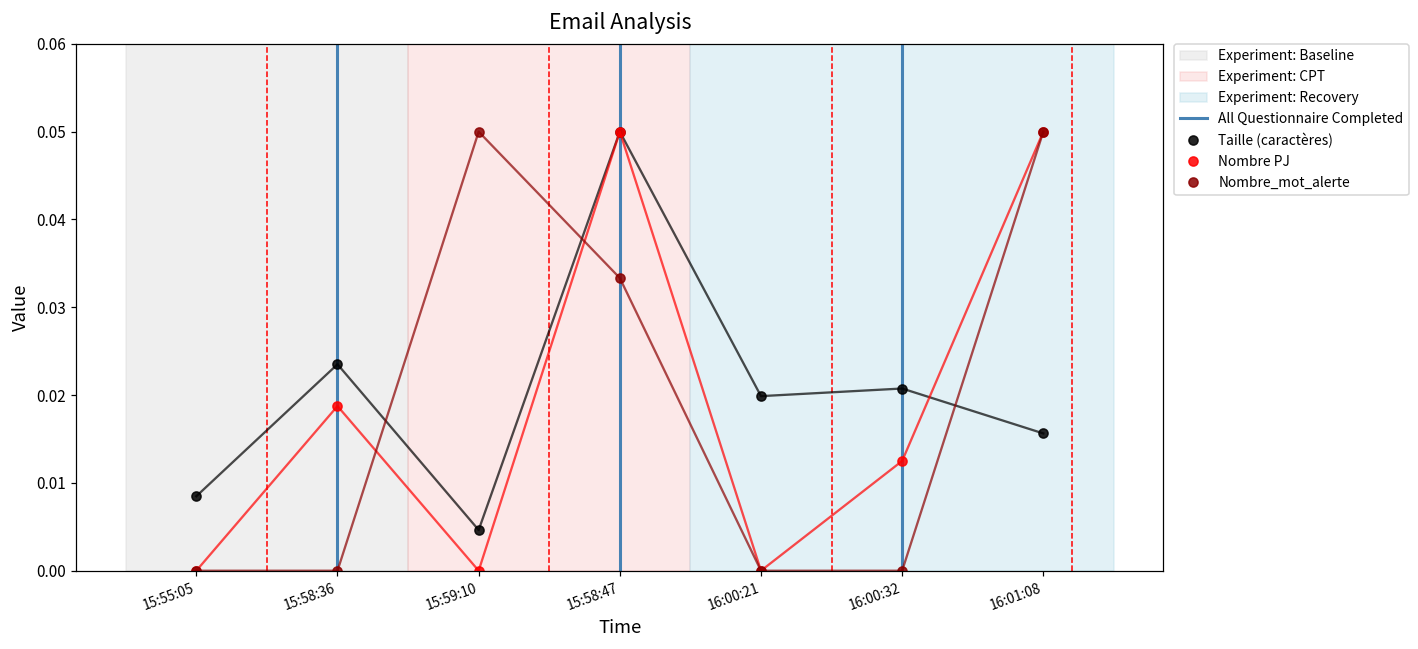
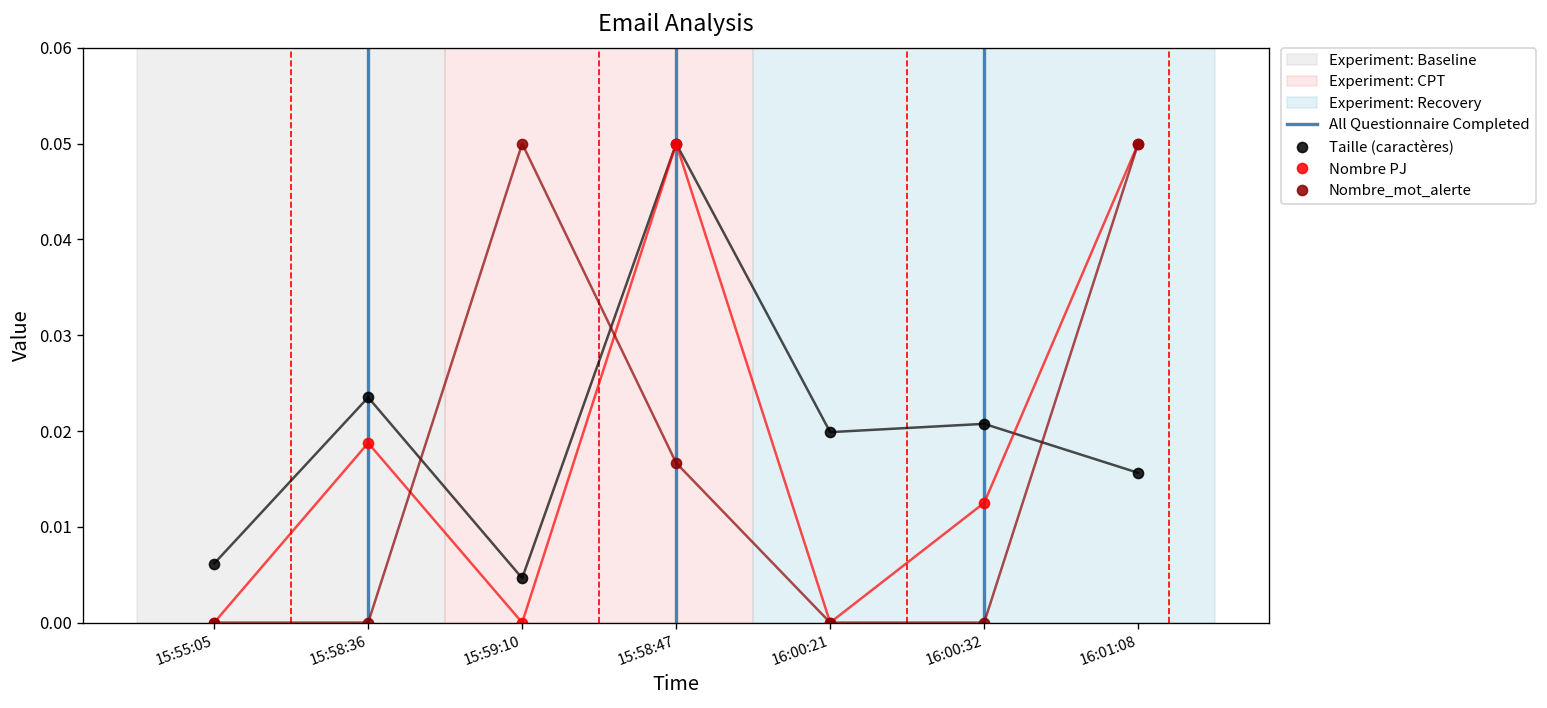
  {
    "Taille (caractères)": {
-     "15:55:05": 0.008,
+     "15:55:05": 0.006,
      "15:58:36": 0.024,
      "15:59:10": 0.005,
      "16:00:21": 0.020,
      "16:00:32": 0.021,
      "16:01:08": 0.016
    },
    "Nombre PJ": {
      "15:58:36": 0.019,
      "15:59:10": 0.000,
      "16:00:32": 0.013
    },
    "Nombre_mot_alerte": {
      "15:58:36": 0.000,
      "15:59:10": 0.050,
-     "15:58:47": 0.033,
+     "15:58:47": 0.017,
      "16:00:32": 0.000
    }
  }
